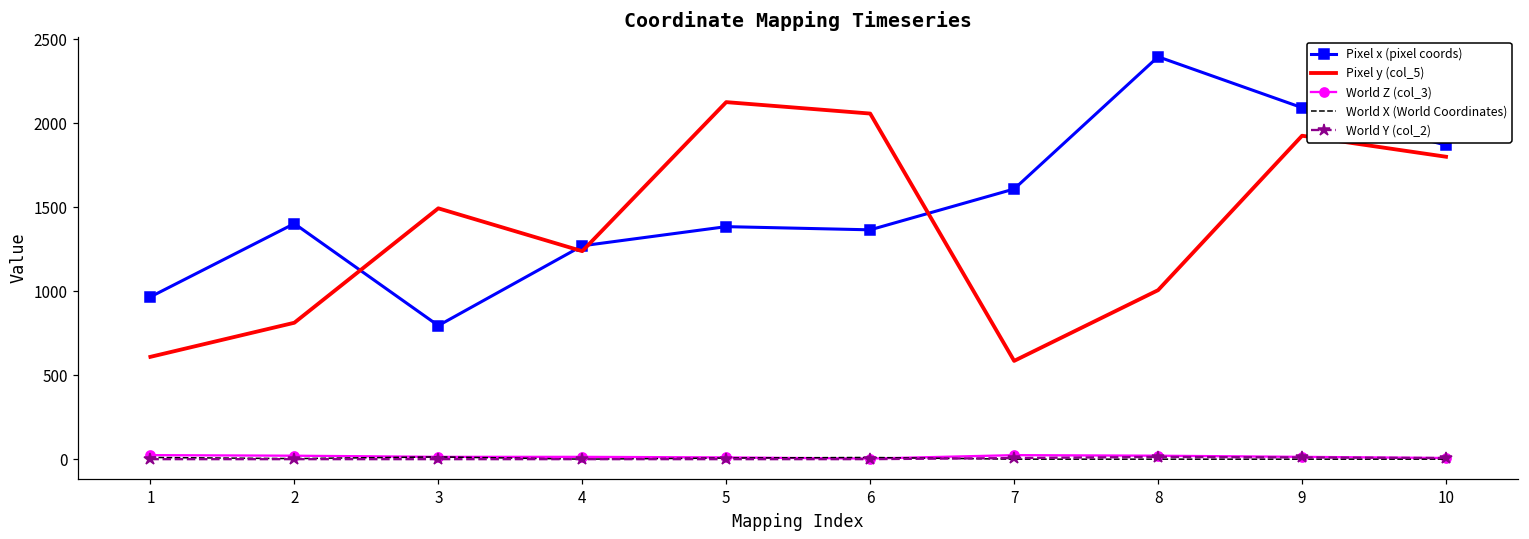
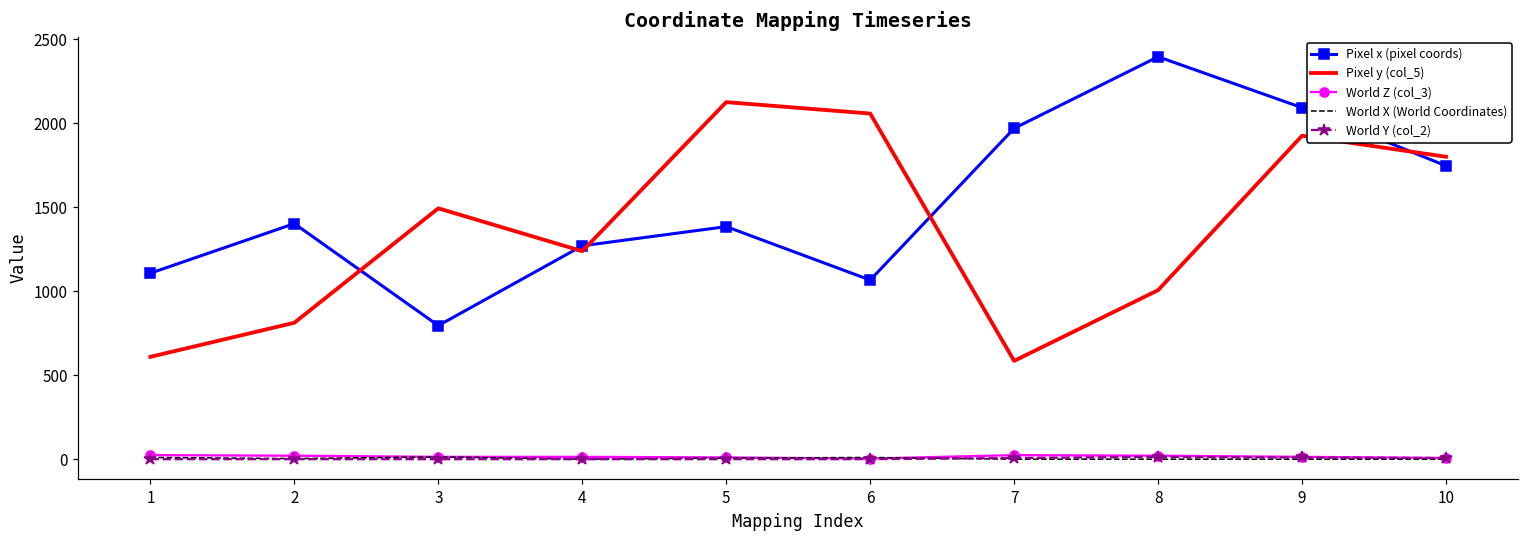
  {
    "Pixel x (pixel coords)": {
-     "1": 970,
+     "1": 1110,
      "2": 1400,
      "3": 800,
      "4": 1270,
      "5": 1380,
-     "6": 1370,
-     "7": 1610,
+     "6": 1070,
+     "7": 1970,
      "8": 2400,
      "9": 2090,
-     "10": 1870
+     "10": 1750
    },
    "Pixel y (col_5)": {
      "1": 610,
      "2": 810,
      "3": 1490,
      "4": 1240,
      "5": 2130,
      "6": 2060,
      "7": 590,
      "8": 1010,
      "9": 1930,
      "10": 1800
    },
    "World Z (col_3)": {
      "2": 20,
      "7": 20
    }
  }
